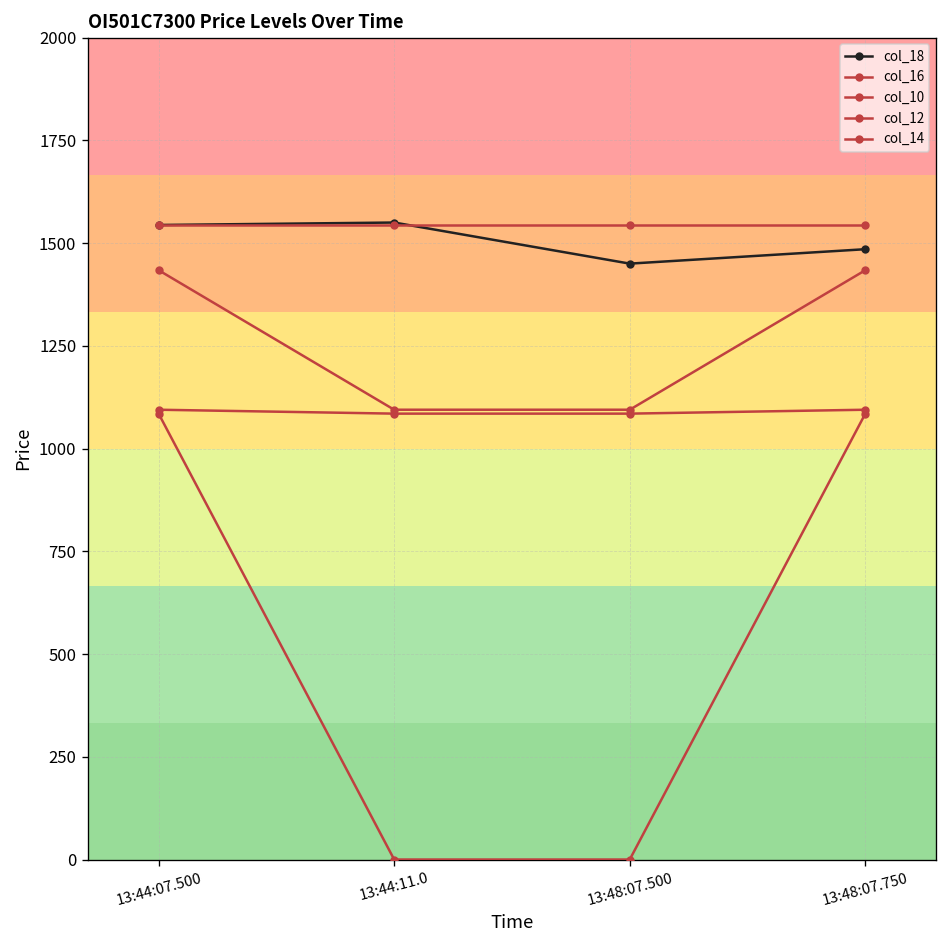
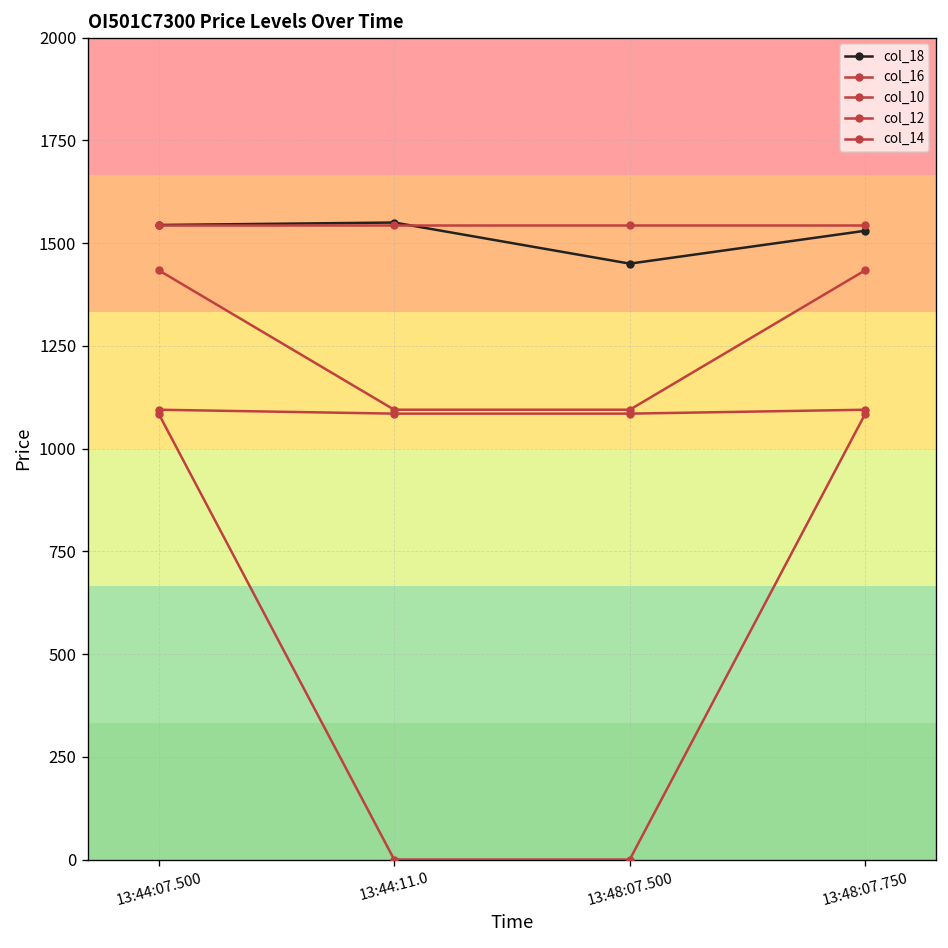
  {
    "col_18": {
      "13:48:07.500": 1450,
-     "13:48:07.750": 1490
+     "13:48:07.750": 1530
    }
  }
